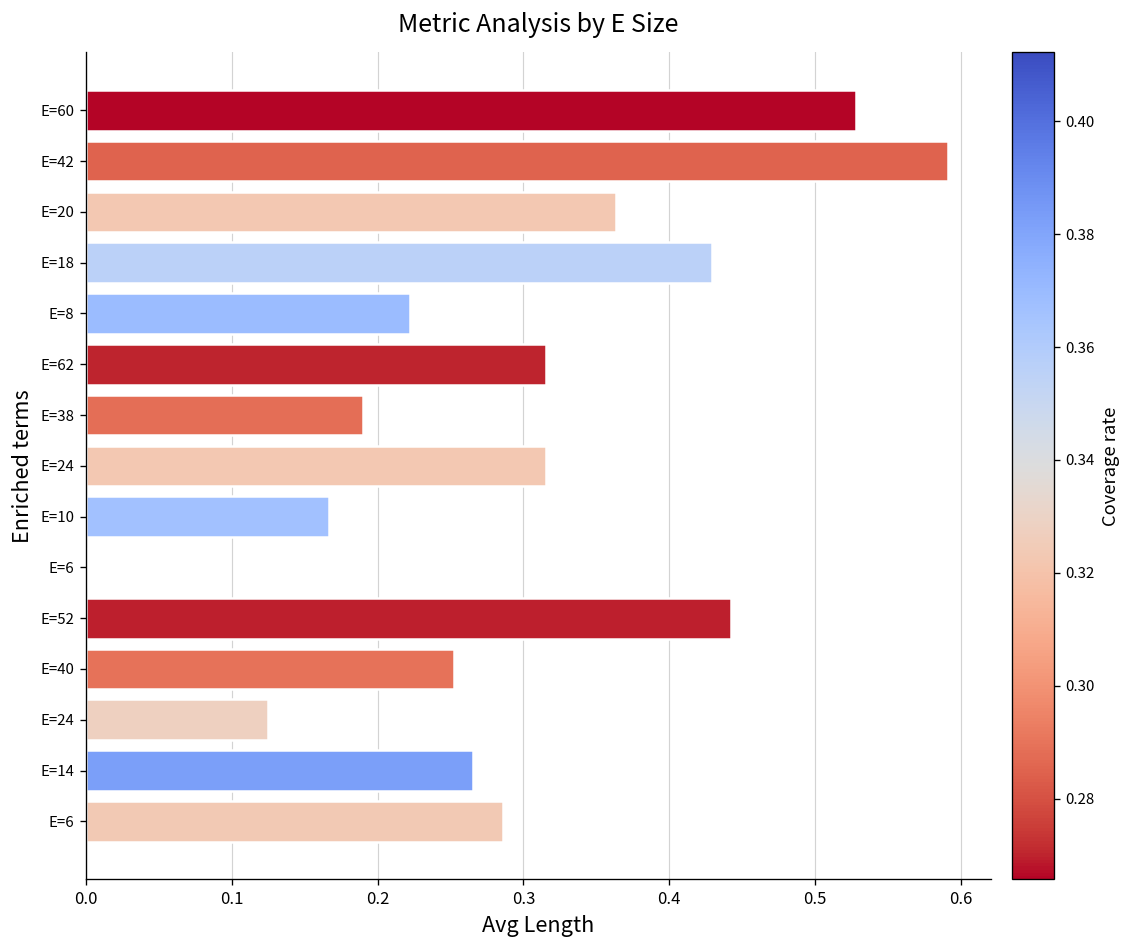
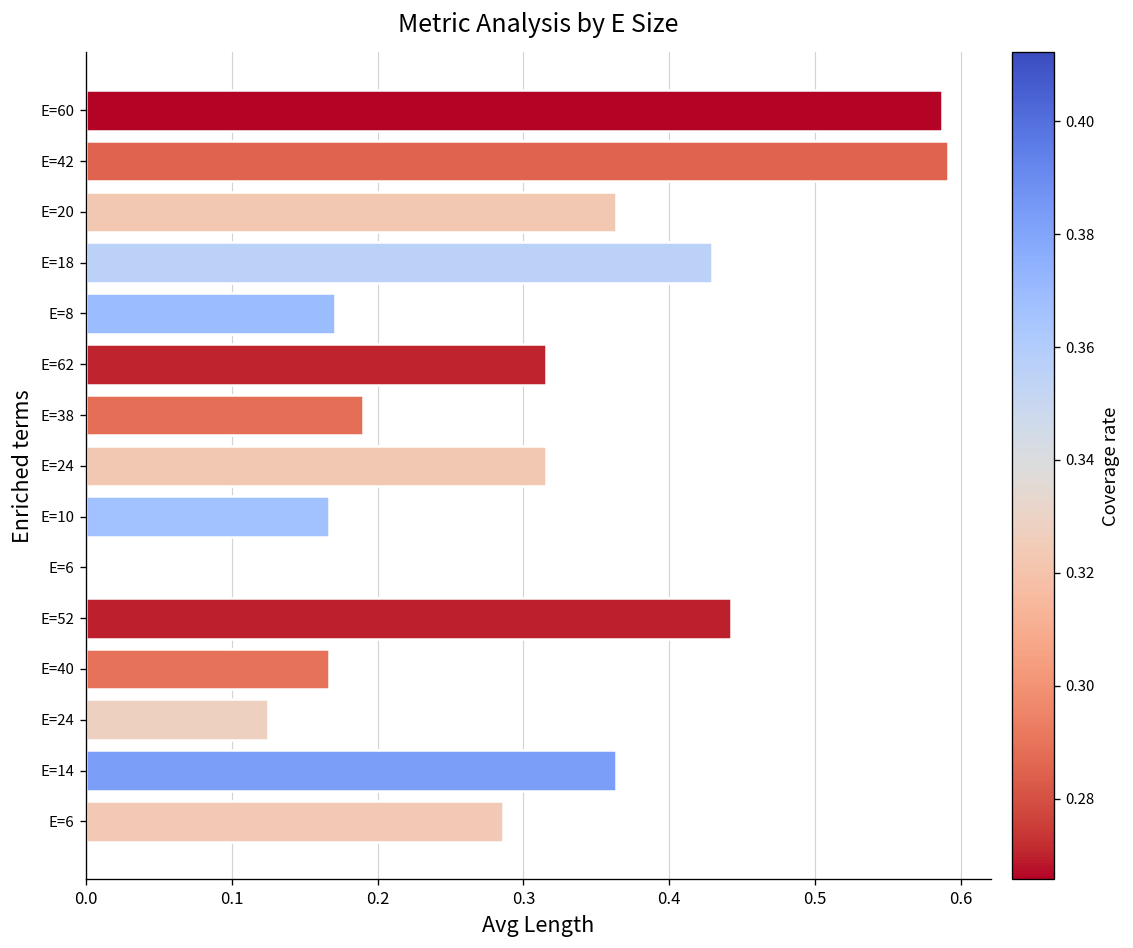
  {
-   "E=60": 0.528,
+   "E=60": 0.587,
    "E=42": 0.591,
    "E=20": 0.364,
    "E=18": 0.429,
-   "E=8": 0.222,
+   "E=8": 0.171,
    "E=62": 0.316,
    "E=38": 0.190,
    "E=10": 0.167,
    "E=52": 0.442,
-   "E=40": 0.253,
-   "E=14": 0.265
+   "E=40": 0.167,
+   "E=14": 0.364
  }
